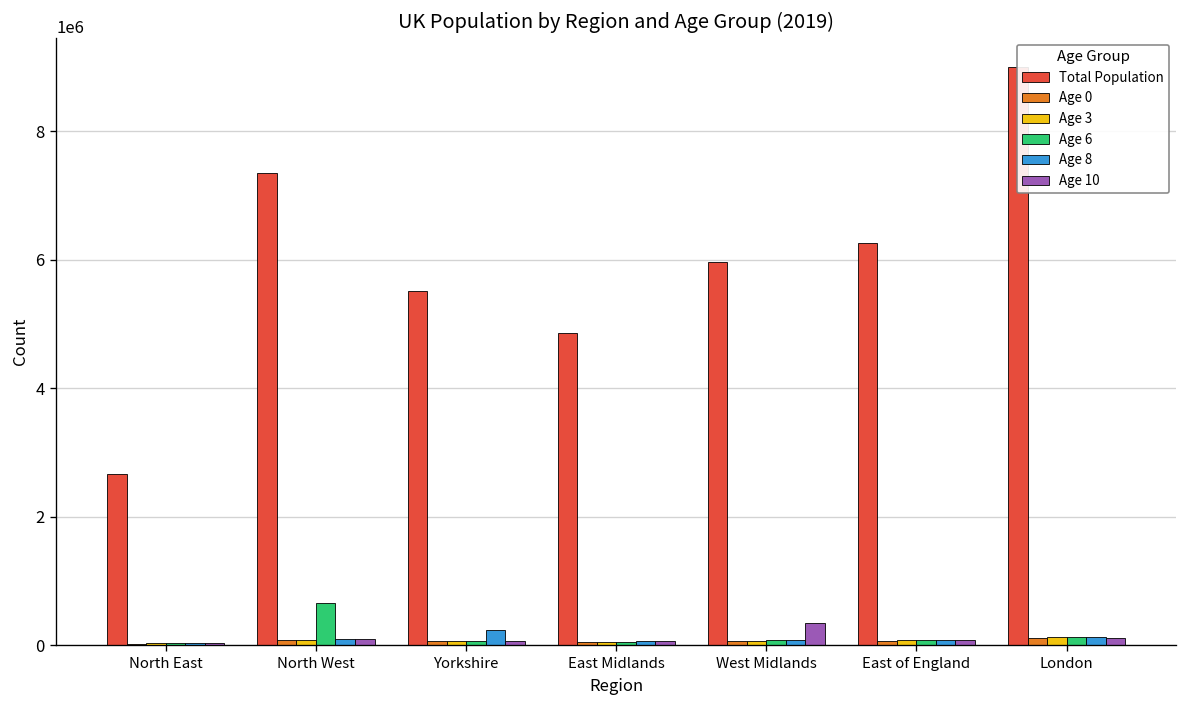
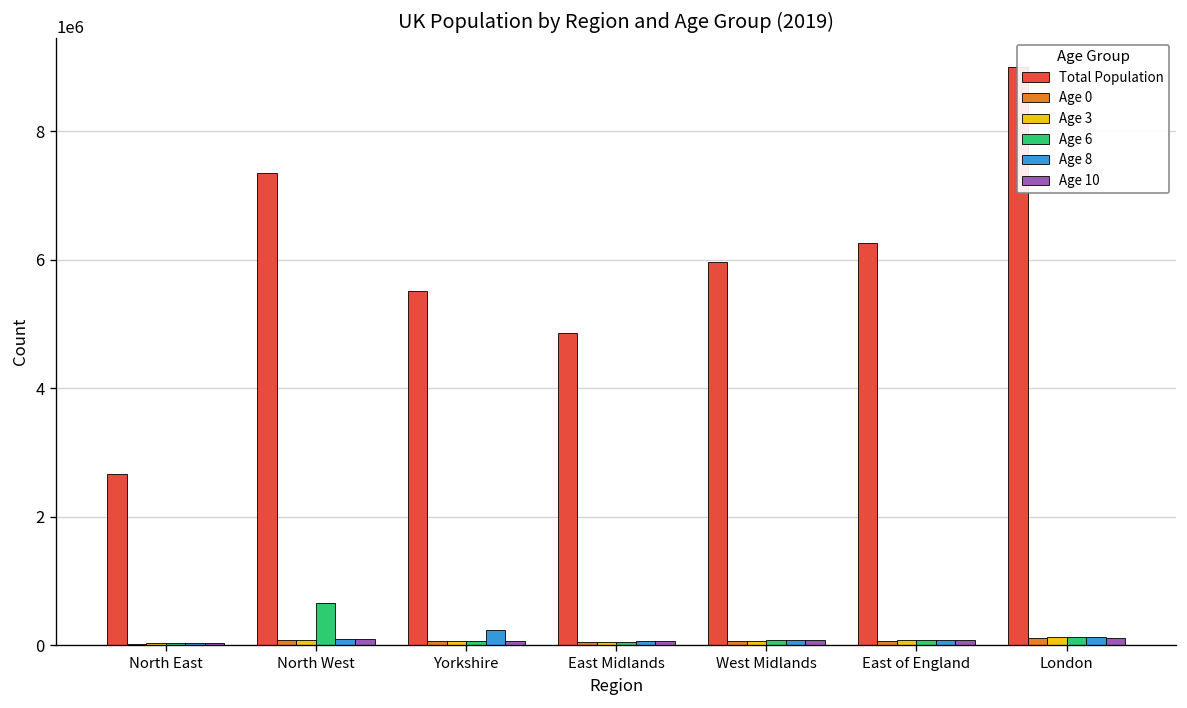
  {
    "Age 3": {
      "North West": 100000,
      "Yorkshire": 100000,
      "East Midlands": 100000,
      "West Midlands": 100000,
      "East of England": 100000,
      "London": 100000
    },
    "Age 6": {
      "North West": 700000,
      "Yorkshire": 100000,
      "East Midlands": 100000,
      "West Midlands": 100000,
      "East of England": 100000,
      "London": 100000
    },
    "Age 8": {
      "North West": 100000,
      "Yorkshire": 200000,
      "East Midlands": 100000,
      "West Midlands": 100000,
      "East of England": 100000,
      "London": 100000
    },
    "Age 10": {
      "North West": 100000,
      "Yorkshire": 100000,
      "East Midlands": 100000,
-     "West Midlands": 300000,
+     "West Midlands": 100000,
      "East of England": 100000,
      "London": 100000
    }
  }
